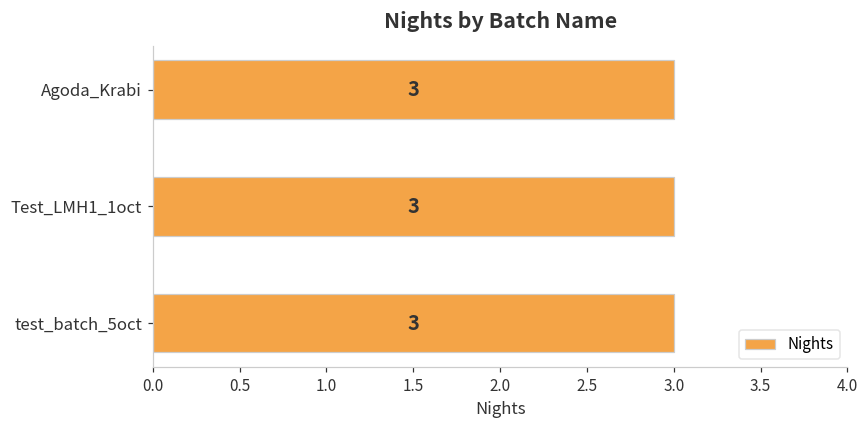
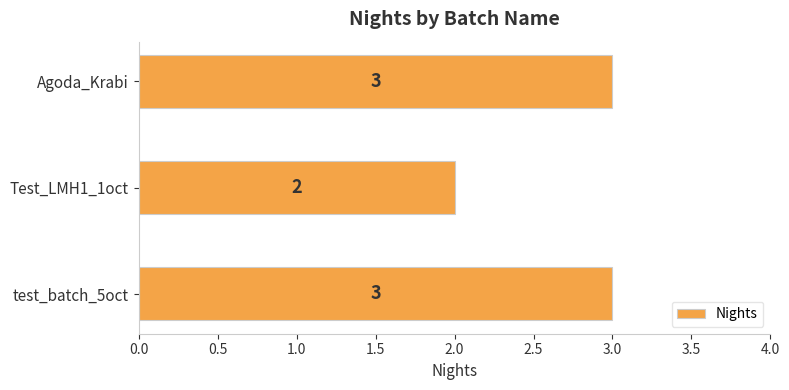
  {
    "Agoda_Krabi": 3,
-   "Test_LMH1_1oct": 3,
+   "Test_LMH1_1oct": 2,
    "test_batch_5oct": 3
  }
